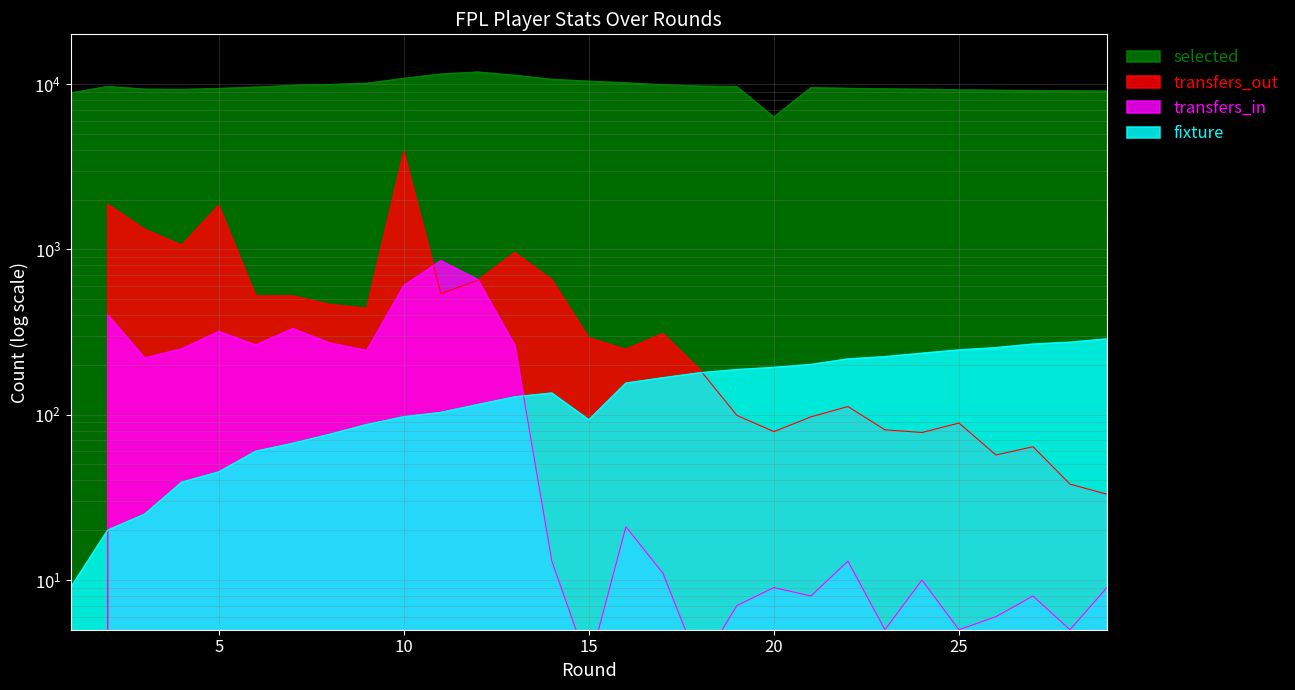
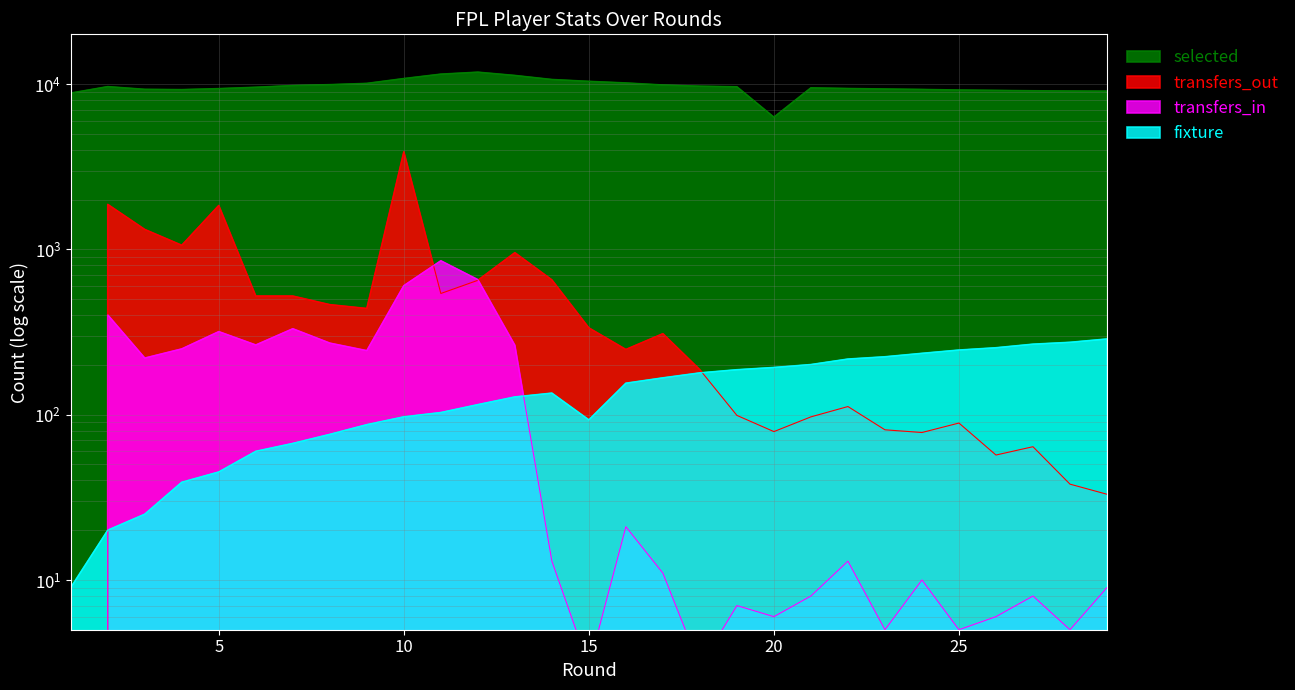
  {
    "selected": {
      "5": 9000,
      "10": 11000,
      "15": 10000,
      "20": 6300,
      "25": 9000
    },
    "transfers_out": {
      "5": 1800,
      "10": 3900,
-     "15": 290,
+     "15": 340,
      "20": 80,
      "25": 90
    },
    "transfers_in": {
      "5": 320,
      "10": 600,
-     "20": 9,
+     "20": 6,
      "25": 5
    },
    "fixture": {
      "5": 45,
      "10": 100,
      "15": 90,
      "20": 190,
      "25": 250
    }
  }
